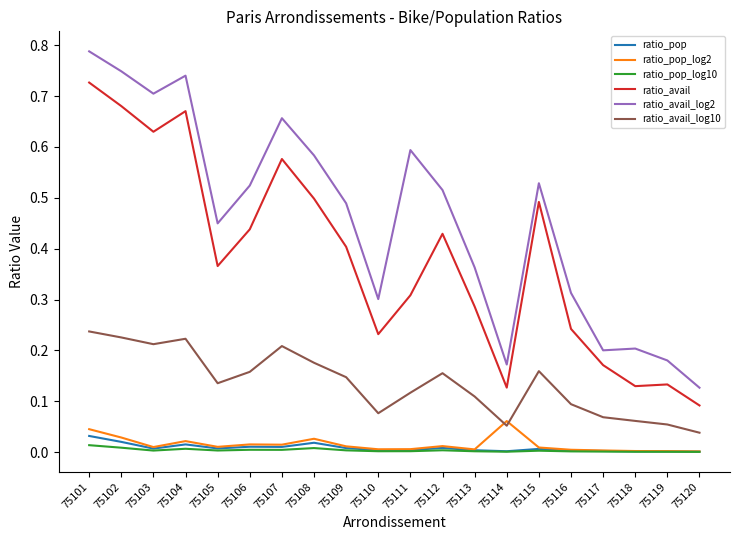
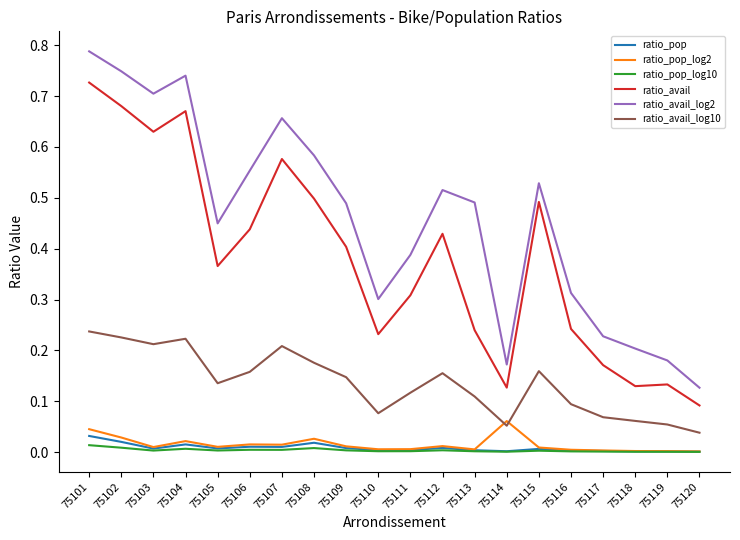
  {
    "ratio_pop": {
      "75101": 0.03,
      "75102": 0.02,
      "75104": 0.02,
      "75108": 0.02
    },
    "ratio_pop_log2": {
      "75101": 0.05,
      "75102": 0.03,
      "75104": 0.02,
      "75108": 0.03,
      "75114": 0.06
    },
    "ratio_pop_log10": {
      "75101": 0.01,
      "75102": 0.01,
      "75104": 0.01,
      "75106": 0.00,
      "75107": 0.00,
      "75108": 0.01
    },
    "ratio_avail": {
      "75101": 0.73,
      "75102": 0.68,
      "75103": 0.63,
      "75104": 0.67,
      "75105": 0.37,
      "75106": 0.44,
      "75107": 0.58,
      "75108": 0.50,
      "75109": 0.40,
      "75110": 0.23,
      "75111": 0.31,
      "75112": 0.43,
-     "75113": 0.29,
+     "75113": 0.24,
      "75114": 0.13,
      "75115": 0.49,
      "75116": 0.24,
      "75117": 0.17,
      "75118": 0.13,
      "75119": 0.13,
      "75120": 0.09
    },
    "ratio_avail_log2": {
      "75101": 0.79,
      "75102": 0.75,
      "75103": 0.70,
      "75104": 0.74,
      "75105": 0.45,
-     "75106": 0.52,
+     "75106": 0.55,
      "75107": 0.66,
      "75108": 0.58,
      "75109": 0.49,
      "75110": 0.30,
-     "75111": 0.59,
+     "75111": 0.39,
      "75112": 0.52,
-     "75113": 0.36,
+     "75113": 0.49,
      "75114": 0.17,
      "75115": 0.53,
      "75116": 0.31,
-     "75117": 0.20,
+     "75117": 0.23,
      "75118": 0.20,
      "75119": 0.18,
      "75120": 0.13
    },
    "ratio_avail_log10": {
      "75101": 0.24,
      "75102": 0.23,
      "75103": 0.21,
      "75104": 0.22,
      "75105": 0.14,
      "75106": 0.16,
      "75107": 0.21,
      "75108": 0.18,
      "75109": 0.15,
      "75110": 0.08,
      "75111": 0.12,
      "75112": 0.16,
      "75113": 0.11,
      "75114": 0.05,
      "75115": 0.16,
      "75116": 0.09,
      "75117": 0.07,
      "75118": 0.06,
      "75119": 0.05,
      "75120": 0.04
    }
  }
